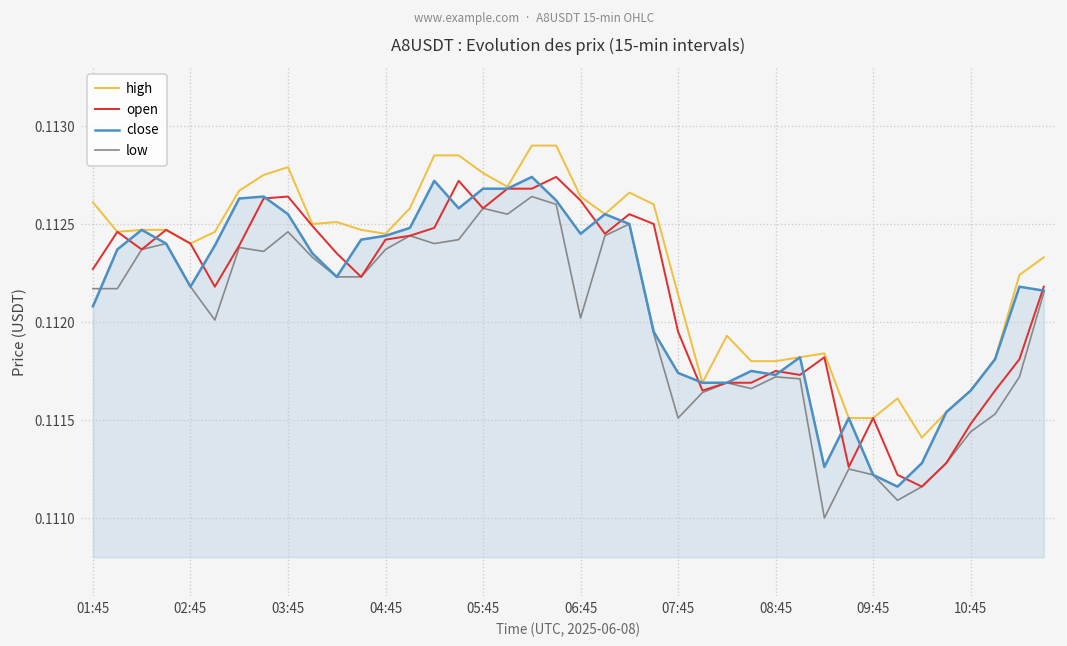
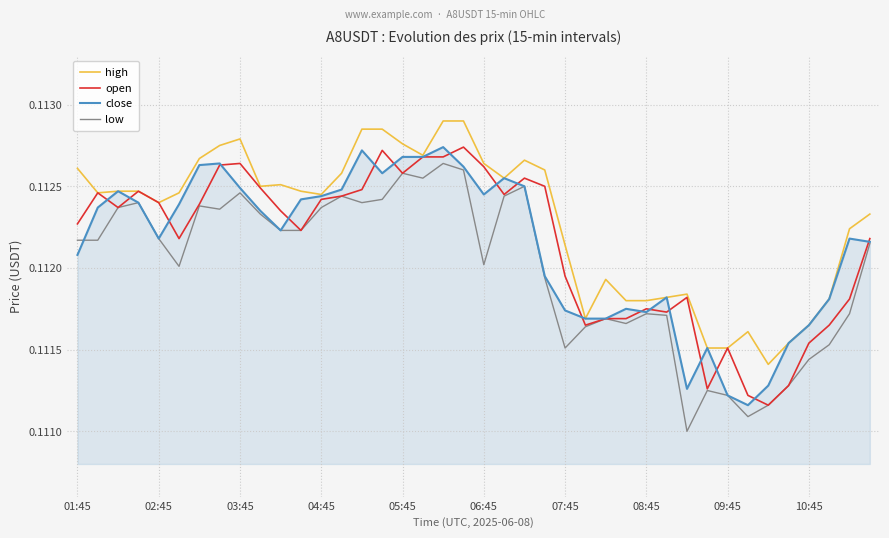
  {
    "high": {
      "01:45": 0.11261,
      "03:45": 0.11279,
      "05:45": 0.11276,
      "06:45": 0.11264,
      "07:45": 0.11214,
      "08:45": 0.11180
    },
    "open": {
      "01:45": 0.11227,
      "03:45": 0.11264,
      "04:45": 0.11242,
      "06:45": 0.11262,
      "07:45": 0.11195,
      "08:45": 0.11175,
-     "10:45": 0.11148
+     "10:45": 0.11154
    },
    "close": {
      "01:45": 0.11208,
-     "03:45": 0.11255,
+     "03:45": 0.11249,
      "05:45": 0.11268,
      "06:45": 0.11245,
      "07:45": 0.11174
    },
    "low": {
      "01:45": 0.11217,
      "03:45": 0.11246,
      "04:45": 0.11237,
      "06:45": 0.11202,
      "07:45": 0.11151,
      "10:45": 0.11144
    }
  }
